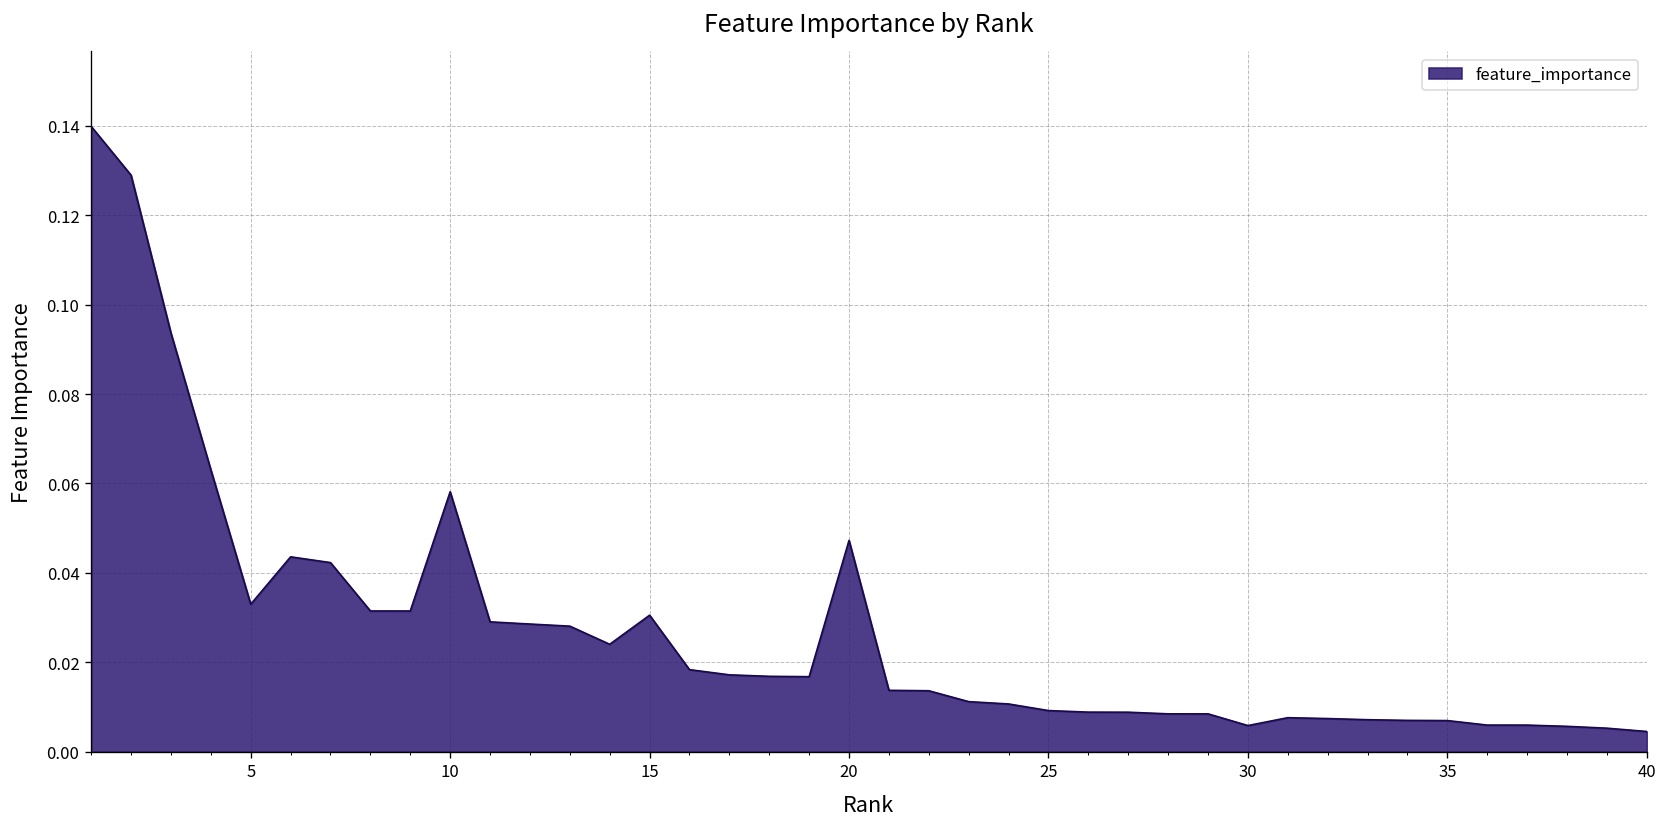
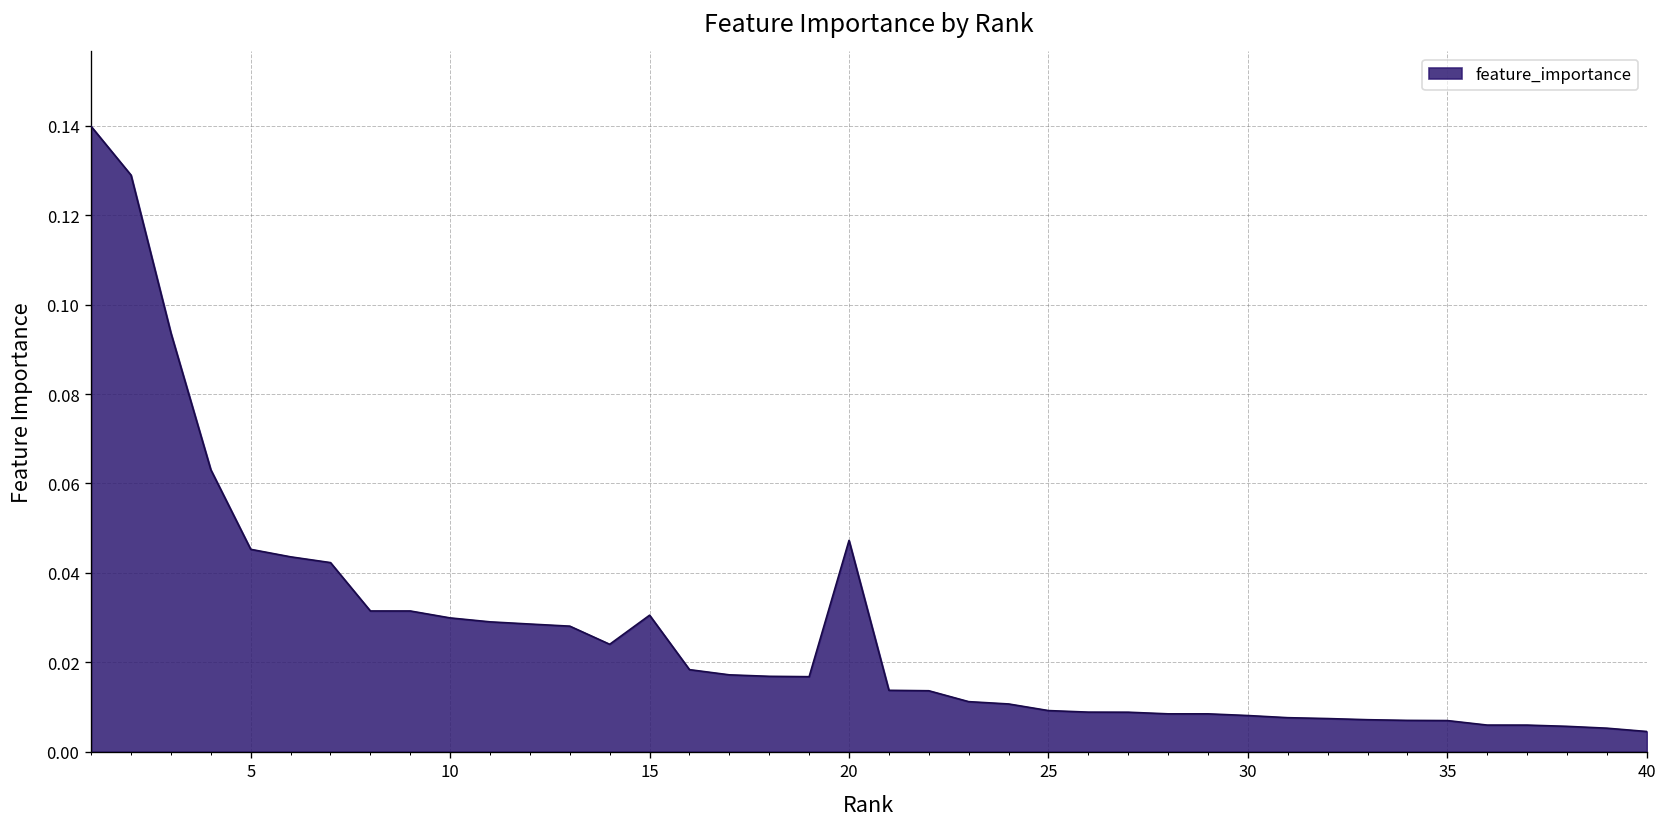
  {
-   "5": 0.033,
-   "10": 0.058,
+   "5": 0.045,
+   "10": 0.030,
    "15": 0.031,
    "20": 0.047,
    "25": 0.009,
-   "30": 0.006,
+   "30": 0.008,
    "35": 0.007,
    "40": 0.004
  }
